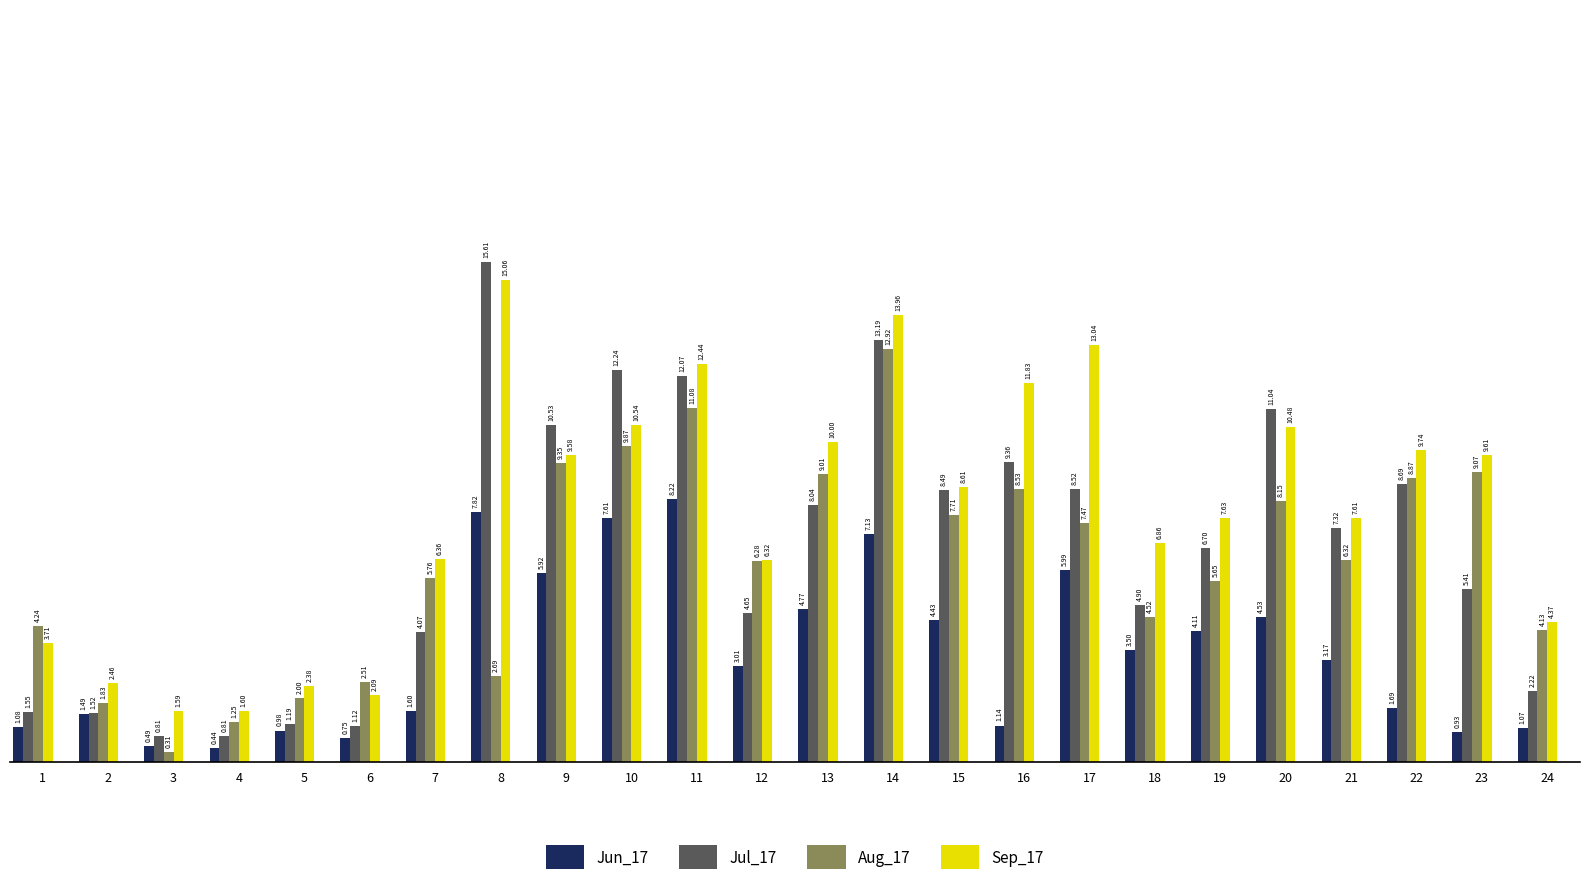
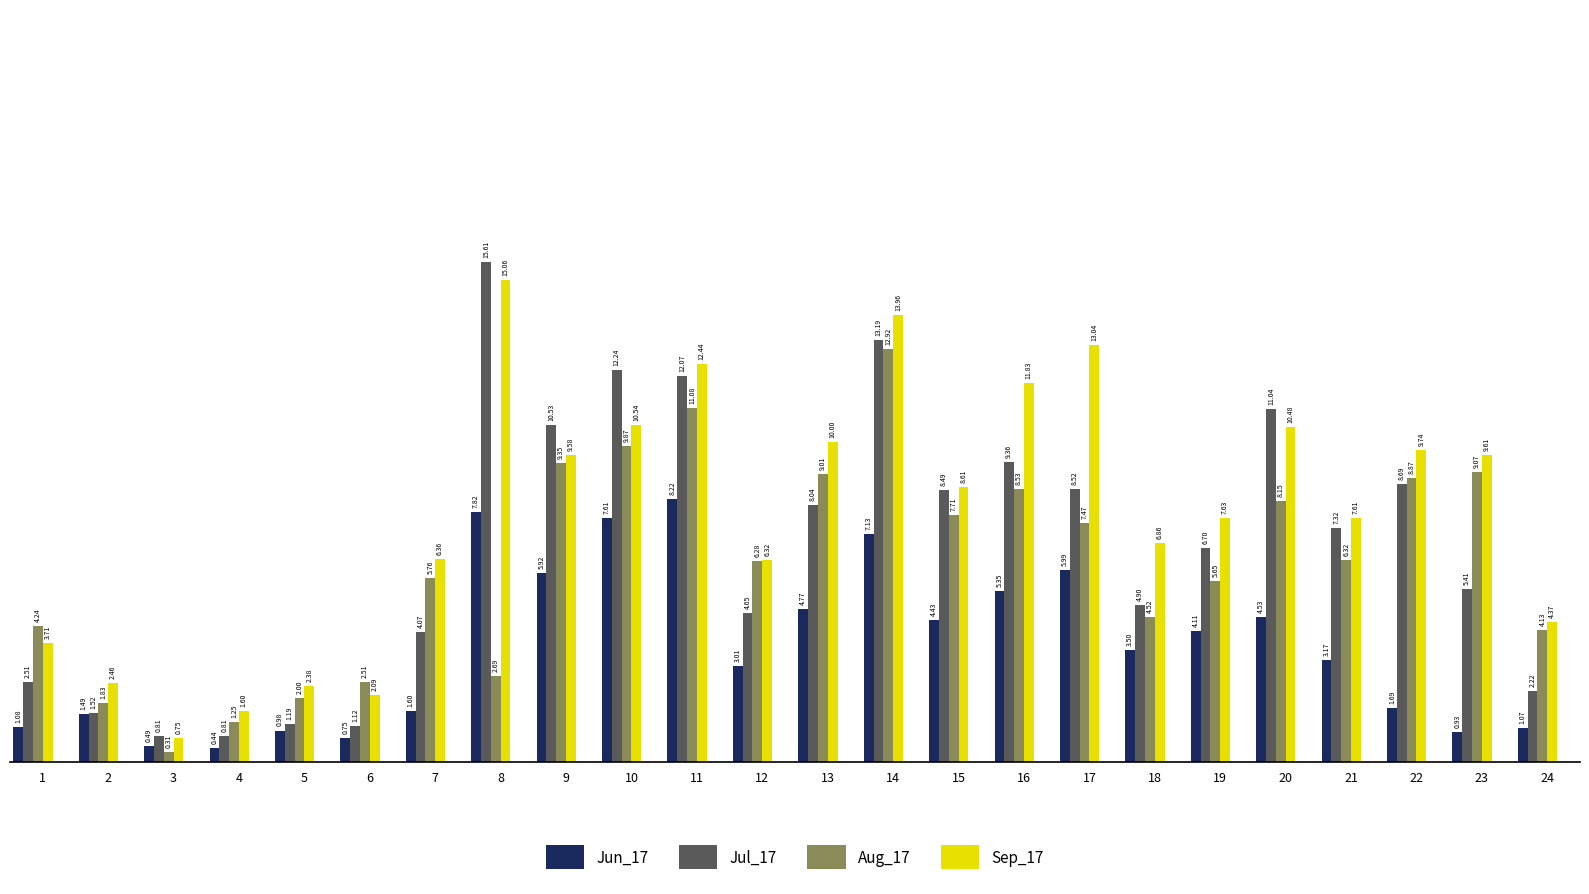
  {
    "Jun_17": {
      "1": 1.08,
      "2": 1.49,
      "3": 0.49,
      "4": 0.44,
      "5": 0.98,
      "6": 0.75,
      "7": 1.60,
      "8": 7.82,
      "9": 5.92,
      "10": 7.61,
      "11": 8.22,
      "12": 3.01,
      "13": 4.77,
      "14": 7.13,
      "15": 4.43,
-     "16": 1.14,
+     "16": 5.35,
      "17": 5.99,
      "18": 3.50,
      "19": 4.11,
      "20": 4.53,
      "21": 3.17,
      "22": 1.69,
      "23": 0.93,
      "24": 1.07
    },
    "Jul_17": {
-     "1": 1.55,
+     "1": 2.51,
      "2": 1.52,
      "3": 0.81,
      "4": 0.81,
      "5": 1.19,
      "6": 1.12,
      "7": 4.07,
      "8": 15.61,
      "9": 10.53,
      "10": 12.24,
      "11": 12.07,
      "12": 4.65,
      "13": 8.04,
      "14": 13.19,
      "15": 8.49,
      "16": 9.36,
      "17": 8.52,
      "18": 4.90,
      "19": 6.70,
      "20": 11.04,
      "21": 7.32,
      "22": 8.69,
      "23": 5.41,
      "24": 2.22
    },
    "Aug_17": {
      "1": 4.24,
      "2": 1.83,
      "3": 0.31,
      "4": 1.25,
      "5": 2.00,
      "6": 2.51,
      "7": 5.76,
      "8": 2.69,
      "9": 9.35,
      "10": 9.87,
      "11": 11.08,
      "12": 6.28,
      "13": 9.01,
      "14": 12.92,
      "15": 7.71,
      "16": 8.53,
      "17": 7.47,
      "18": 4.52,
      "19": 5.65,
      "20": 8.15,
      "21": 6.32,
      "22": 8.87,
      "23": 9.07,
      "24": 4.13
    },
    "Sep_17": {
      "1": 3.71,
      "2": 2.46,
-     "3": 1.59,
+     "3": 0.75,
      "4": 1.60,
      "5": 2.38,
      "6": 2.09,
      "7": 6.36,
      "8": 15.06,
      "9": 9.58,
      "10": 10.54,
      "11": 12.44,
      "12": 6.32,
      "13": 10.00,
      "14": 13.96,
      "15": 8.61,
      "16": 11.83,
      "17": 13.04,
      "18": 6.86,
      "19": 7.63,
      "20": 10.48,
      "21": 7.61,
      "22": 9.74,
      "23": 9.61,
      "24": 4.37
    }
  }
